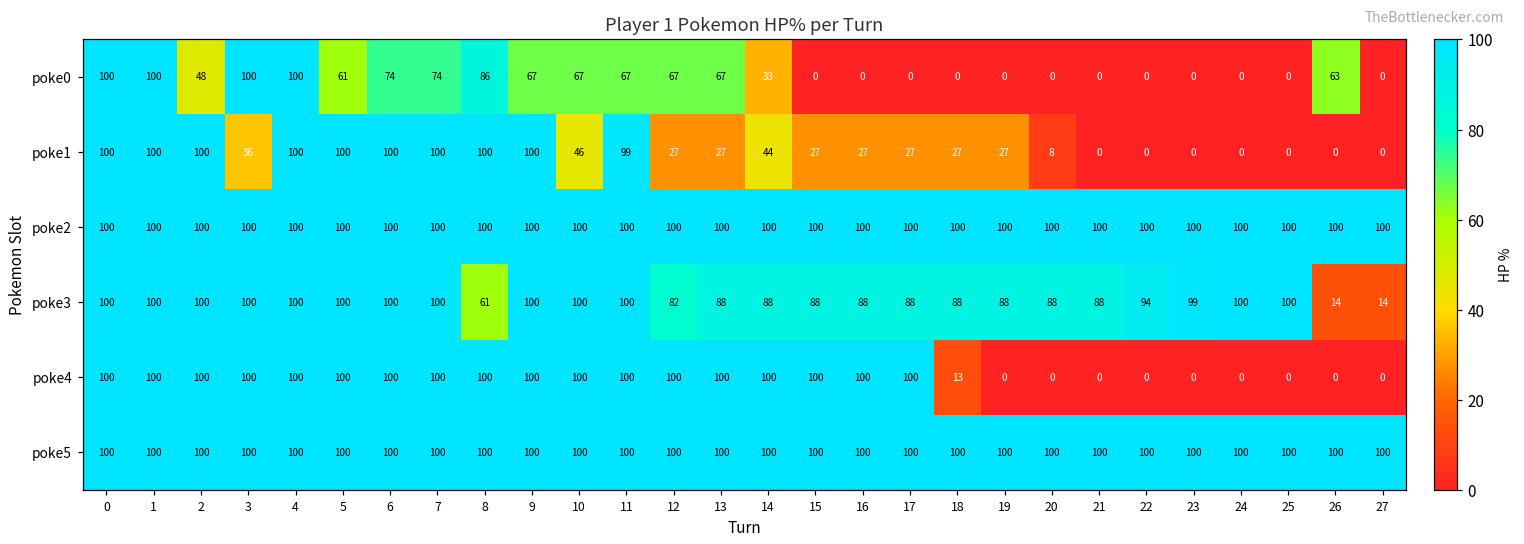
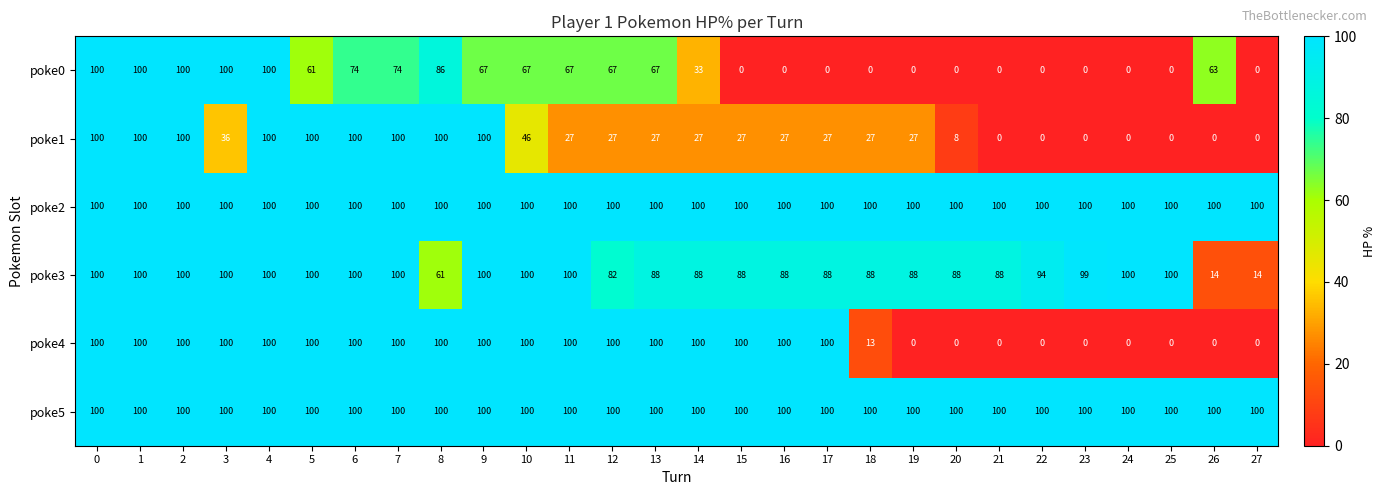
  {
    "poke0": {
      "0": 100,
      "1": 100,
-     "2": 48,
+     "2": 100,
      "3": 100,
      "4": 100,
      "5": 61,
      "6": 74,
      "7": 74,
      "8": 86,
      "9": 67,
      "10": 67,
      "11": 67,
      "12": 67,
      "13": 67,
      "14": 33,
      "15": 0,
      "16": 0,
      "17": 0,
      "18": 0,
      "19": 0,
      "20": 0,
      "21": 0,
      "22": 0,
      "23": 0,
      "24": 0,
      "25": 0,
      "26": 63,
      "27": 0
    },
    "poke1": {
      "0": 100,
      "1": 100,
      "2": 100,
      "3": 36,
      "4": 100,
      "5": 100,
      "6": 100,
      "7": 100,
      "8": 100,
      "9": 100,
      "10": 46,
-     "11": 99,
+     "11": 27,
      "12": 27,
      "13": 27,
-     "14": 44,
+     "14": 27,
      "15": 27,
      "16": 27,
      "17": 27,
      "18": 27,
      "19": 27,
      "20": 8,
      "21": 0,
      "22": 0,
      "23": 0,
      "24": 0,
      "25": 0,
      "26": 0,
      "27": 0
    },
    "poke2": {
      "0": 100,
      "1": 100,
      "2": 100,
      "3": 100,
      "4": 100,
      "5": 100,
      "6": 100,
      "7": 100,
      "8": 100,
      "9": 100,
      "10": 100,
      "11": 100,
      "12": 100,
      "13": 100,
      "14": 100,
      "15": 100,
      "16": 100,
      "17": 100,
      "18": 100,
      "19": 100,
      "20": 100,
      "21": 100,
      "22": 100,
      "23": 100,
      "24": 100,
      "25": 100,
      "26": 100,
      "27": 100
    },
    "poke3": {
      "0": 100,
      "1": 100,
      "2": 100,
      "3": 100,
      "4": 100,
      "5": 100,
      "6": 100,
      "7": 100,
      "8": 61,
      "9": 100,
      "10": 100,
      "11": 100,
      "12": 82,
      "13": 88,
      "14": 88,
      "15": 88,
      "16": 88,
      "17": 88,
      "18": 88,
      "19": 88,
      "20": 88,
      "21": 88,
      "22": 94,
      "23": 99,
      "24": 100,
      "25": 100,
      "26": 14,
      "27": 14
    },
    "poke4": {
      "0": 100,
      "1": 100,
      "2": 100,
      "3": 100,
      "4": 100,
      "5": 100,
      "6": 100,
      "7": 100,
      "8": 100,
      "9": 100,
      "10": 100,
      "11": 100,
      "12": 100,
      "13": 100,
      "14": 100,
      "15": 100,
      "16": 100,
      "17": 100,
      "18": 13,
      "19": 0,
      "20": 0,
      "21": 0,
      "22": 0,
      "23": 0,
      "24": 0,
      "25": 0,
      "26": 0,
      "27": 0
    },
    "poke5": {
      "0": 100,
      "1": 100,
      "2": 100,
      "3": 100,
      "4": 100,
      "5": 100,
      "6": 100,
      "7": 100,
      "8": 100,
      "9": 100,
      "10": 100,
      "11": 100,
      "12": 100,
      "13": 100,
      "14": 100,
      "15": 100,
      "16": 100,
      "17": 100,
      "18": 100,
      "19": 100,
      "20": 100,
      "21": 100,
      "22": 100,
      "23": 100,
      "24": 100,
      "25": 100,
      "26": 100,
      "27": 100
    }
  }
